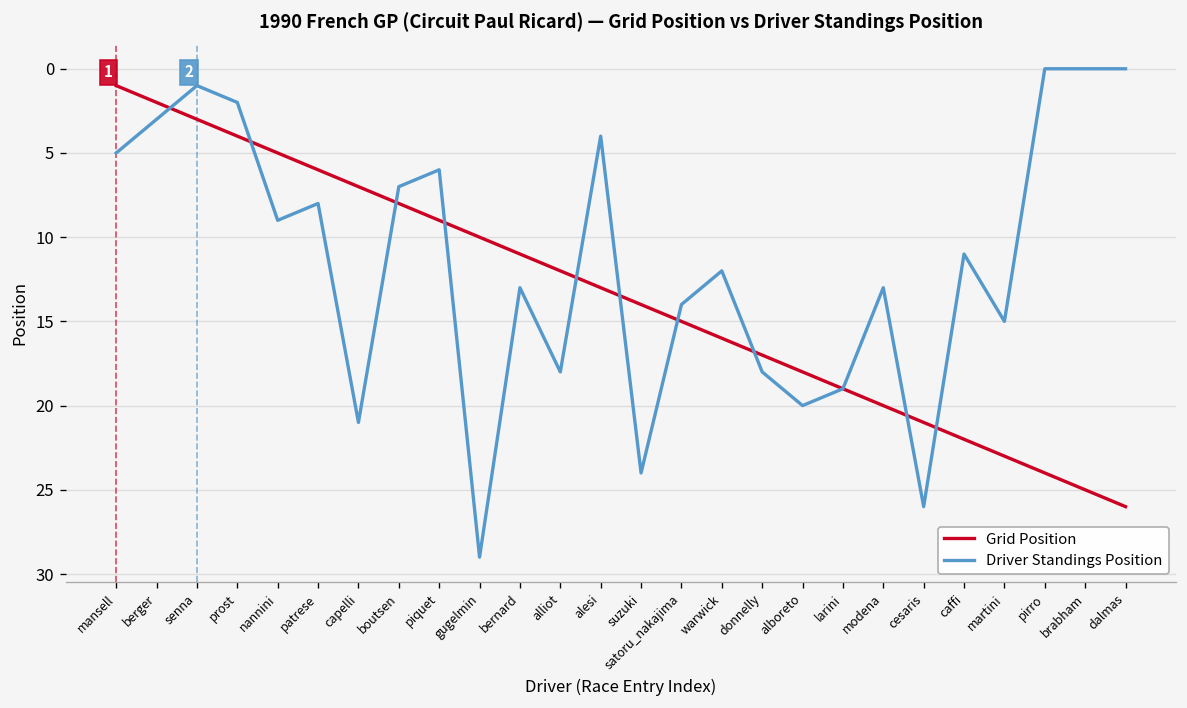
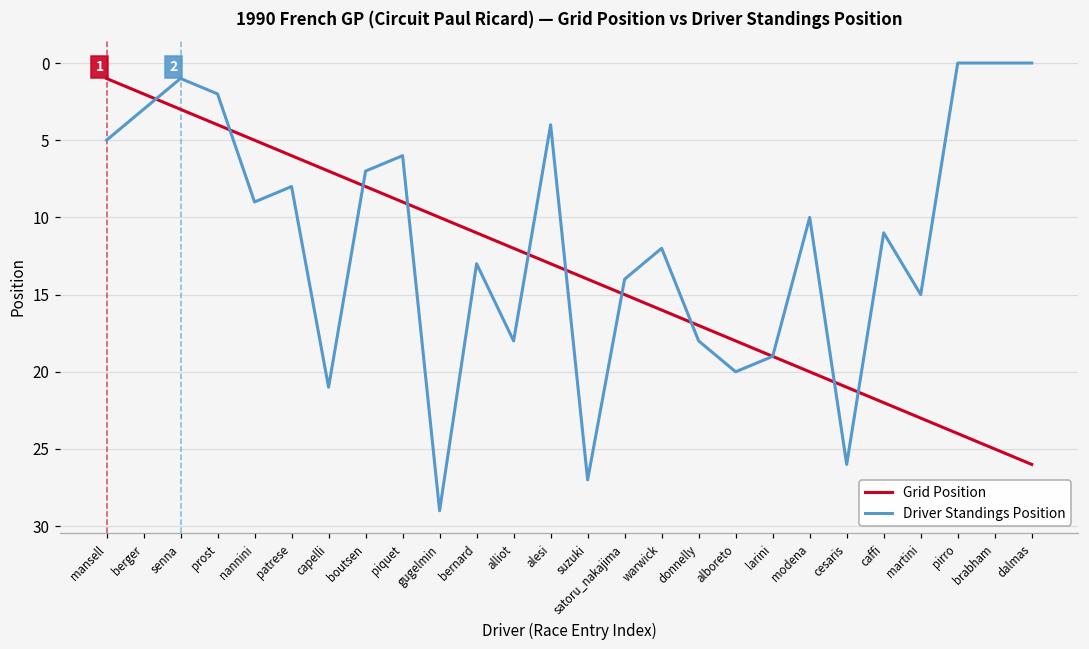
  {
    "Grid Position": {
      "senna": 3,
      "prost": 4,
      "nannini": 5,
      "patrese": 6,
      "capelli": 7,
      "boutsen": 8,
      "piquet": 9,
      "gugelmin": 10,
      "bernard": 11,
      "alliot": 12,
      "alesi": 13,
      "suzuki": 14,
      "satoru_nakajima": 15,
      "warwick": 16,
      "donnelly": 17,
      "alboreto": 18,
      "modena": 20,
      "cesaris": 21,
      "caffi": 22,
      "martini": 23,
      "pirro": 24,
      "brabham": 25,
      "dalmas": 26
    },
    "Driver Standings Position": {
      "mansell": 5,
      "berger": 3,
      "prost": 2,
      "nannini": 9,
      "patrese": 8,
      "capelli": 21,
      "boutsen": 7,
      "piquet": 6,
      "gugelmin": 29,
      "bernard": 13,
      "alliot": 18,
      "alesi": 4,
-     "suzuki": 24,
+     "suzuki": 27,
      "satoru_nakajima": 14,
      "warwick": 12,
      "donnelly": 18,
      "alboreto": 20,
-     "modena": 13,
+     "modena": 10,
      "cesaris": 26,
      "caffi": 11,
      "martini": 15,
      "pirro": 0,
      "brabham": 0,
      "dalmas": 0
    }
  }
